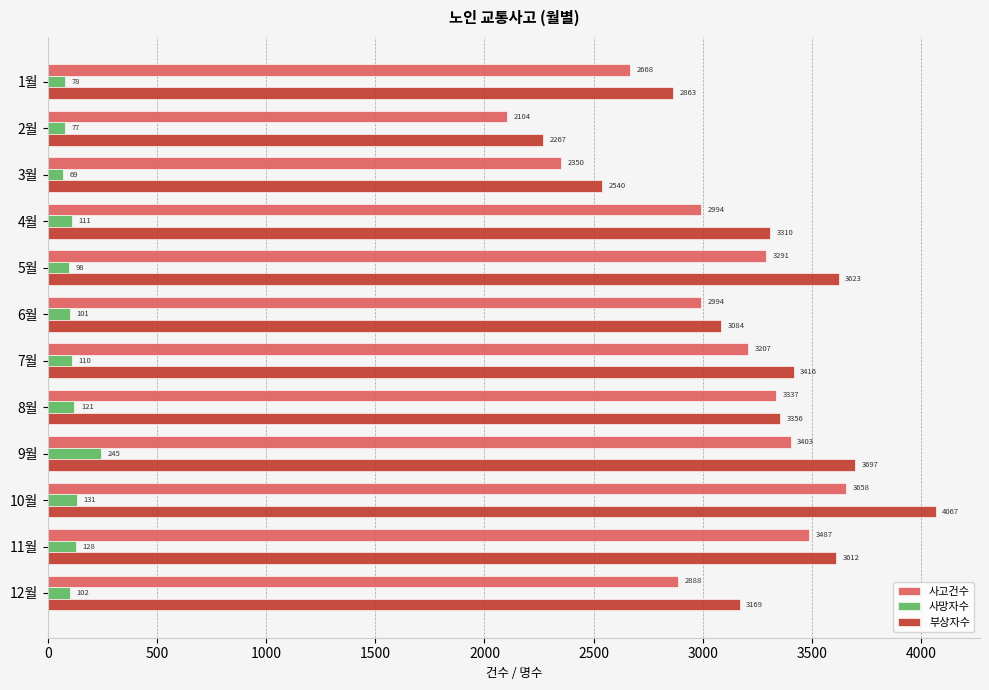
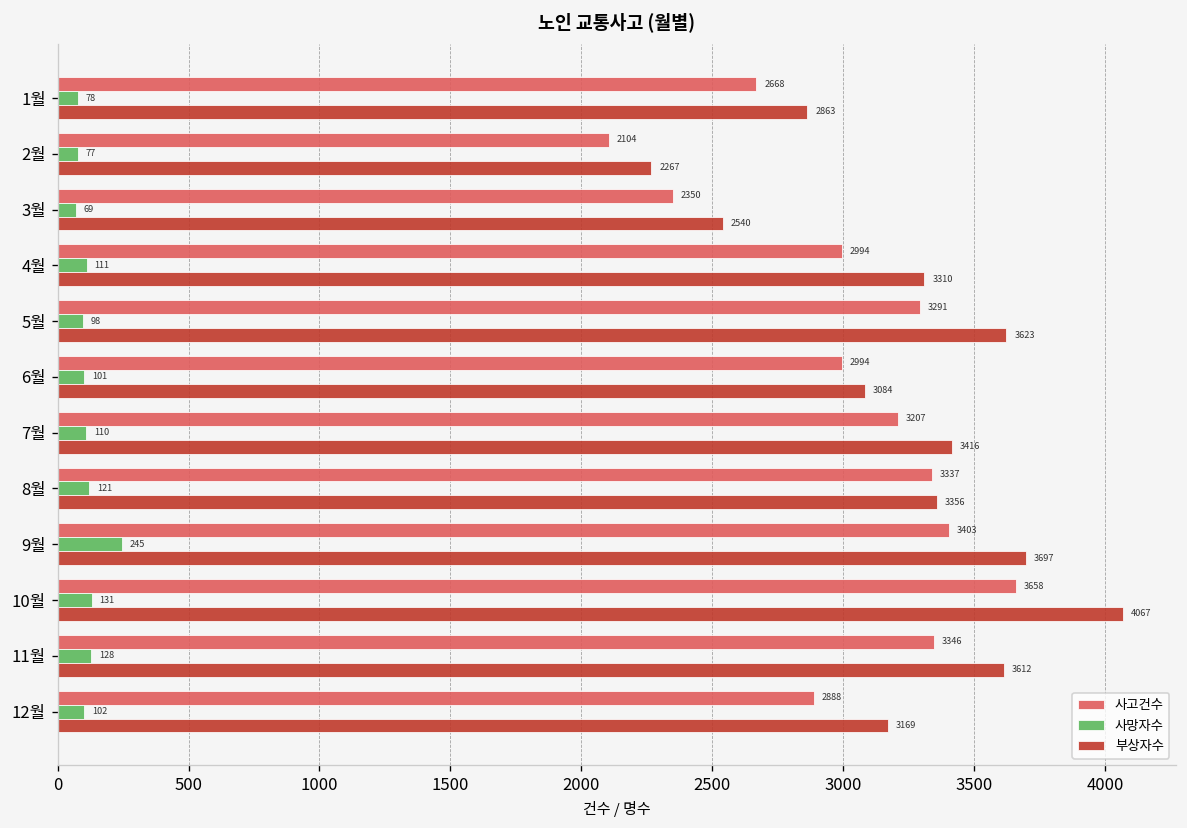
  {
    "사고건수": {
      "1월": 2668,
      "2월": 2104,
      "3월": 2350,
      "4월": 2994,
      "5월": 3291,
      "6월": 2994,
      "7월": 3207,
      "8월": 3337,
      "9월": 3403,
      "10월": 3658,
-     "11월": 3487,
+     "11월": 3346,
      "12월": 2888
    },
    "사망자수": {
      "1월": 78,
      "2월": 77,
      "3월": 69,
      "4월": 111,
      "5월": 98,
      "6월": 101,
      "7월": 110,
      "8월": 121,
      "9월": 245,
      "10월": 131,
      "11월": 128,
      "12월": 102
    },
    "부상자수": {
      "1월": 2863,
      "2월": 2267,
      "3월": 2540,
      "4월": 3310,
      "5월": 3623,
      "6월": 3084,
      "7월": 3416,
      "8월": 3356,
      "9월": 3697,
      "10월": 4067,
      "11월": 3612,
      "12월": 3169
    }
  }
